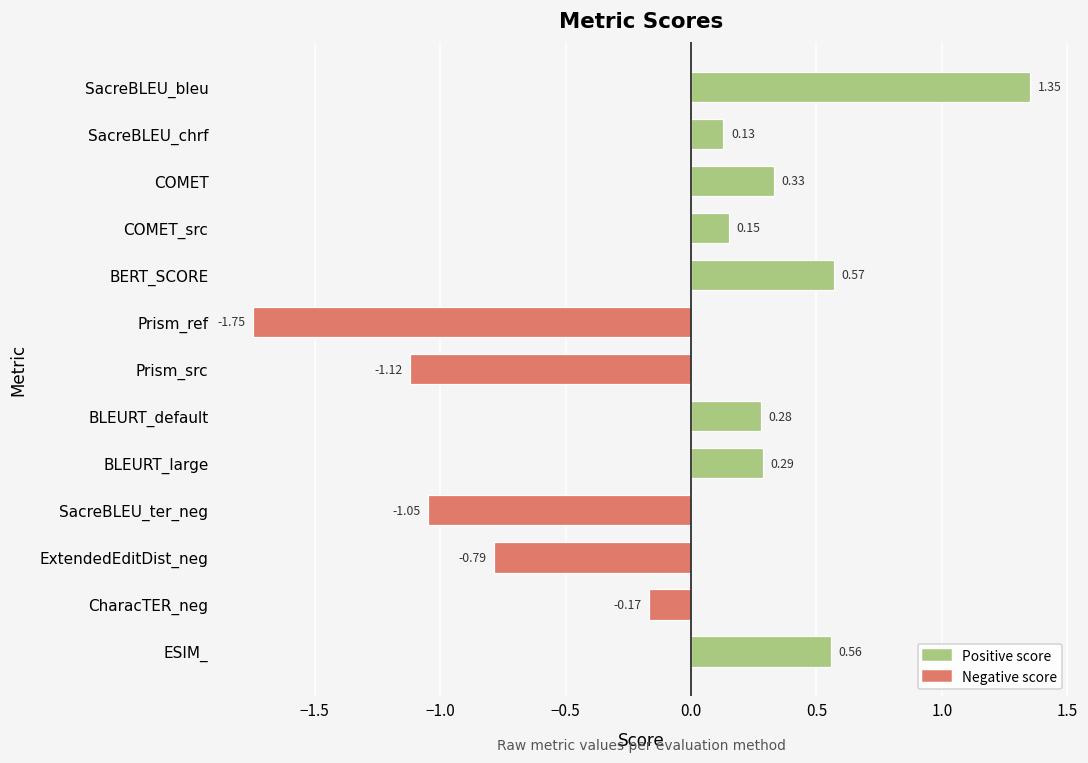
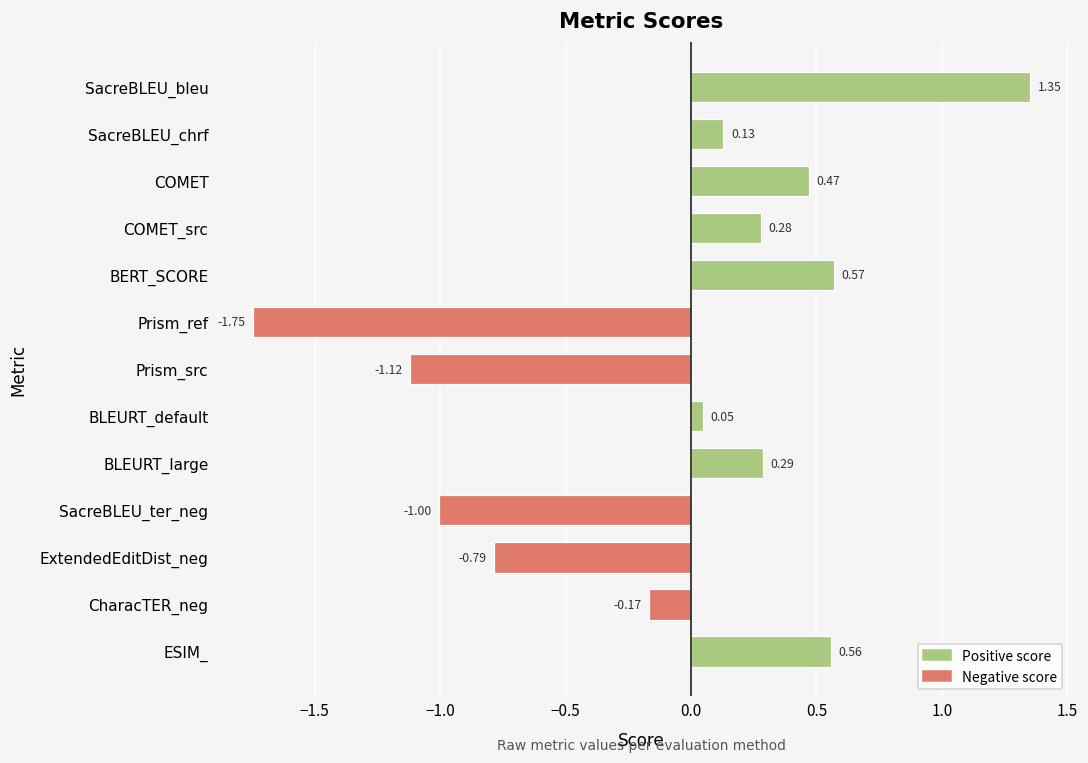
  {
    "SacreBLEU_bleu": 1.35,
    "SacreBLEU_chrf": 0.13,
-   "COMET": 0.33,
-   "COMET_src": 0.15,
+   "COMET": 0.47,
+   "COMET_src": 0.28,
    "BERT_SCORE": 0.57,
    "Prism_ref": -1.75,
    "Prism_src": -1.12,
-   "BLEURT_default": 0.28,
+   "BLEURT_default": 0.05,
    "BLEURT_large": 0.29,
-   "SacreBLEU_ter_neg": -1.05,
+   "SacreBLEU_ter_neg": -1.00,
    "ExtendedEditDist_neg": -0.79,
    "CharacTER_neg": -0.17,
    "ESIM_": 0.56
  }
